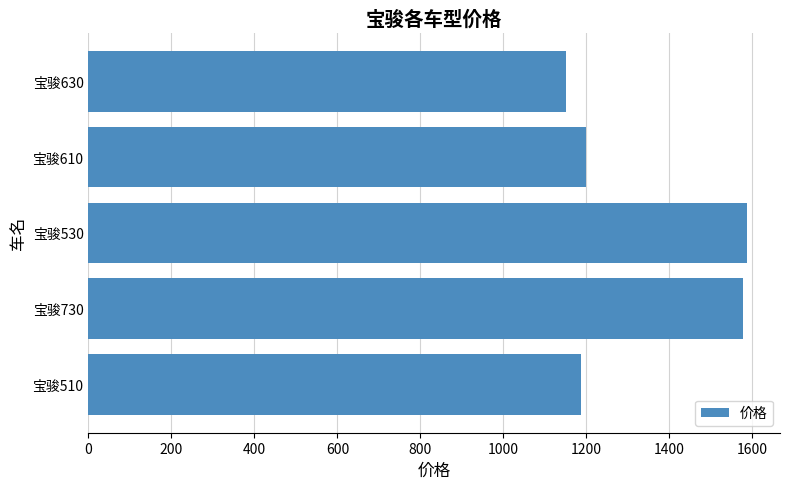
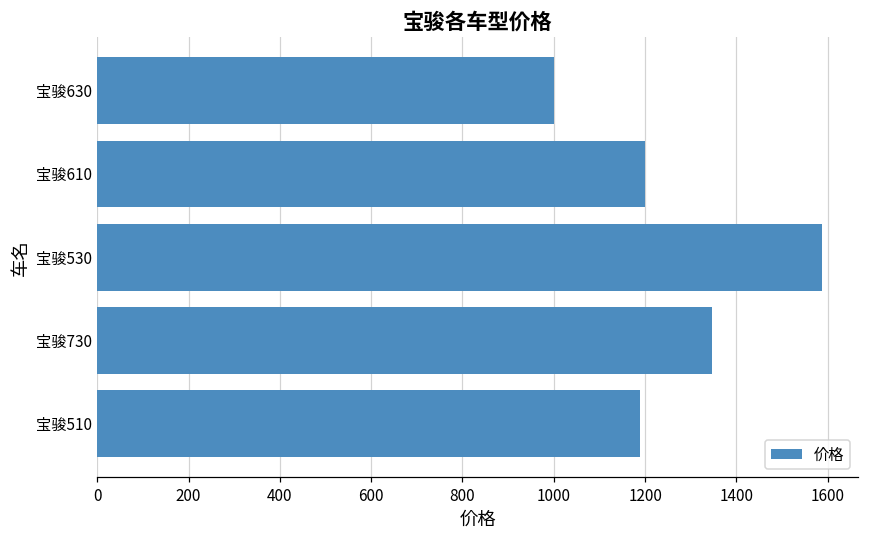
  {
-   "宝骏630": 1150,
+   "宝骏630": 1000,
    "宝骏610": 1200,
    "宝骏530": 1590,
-   "宝骏730": 1580,
+   "宝骏730": 1350,
    "宝骏510": 1190
  }
